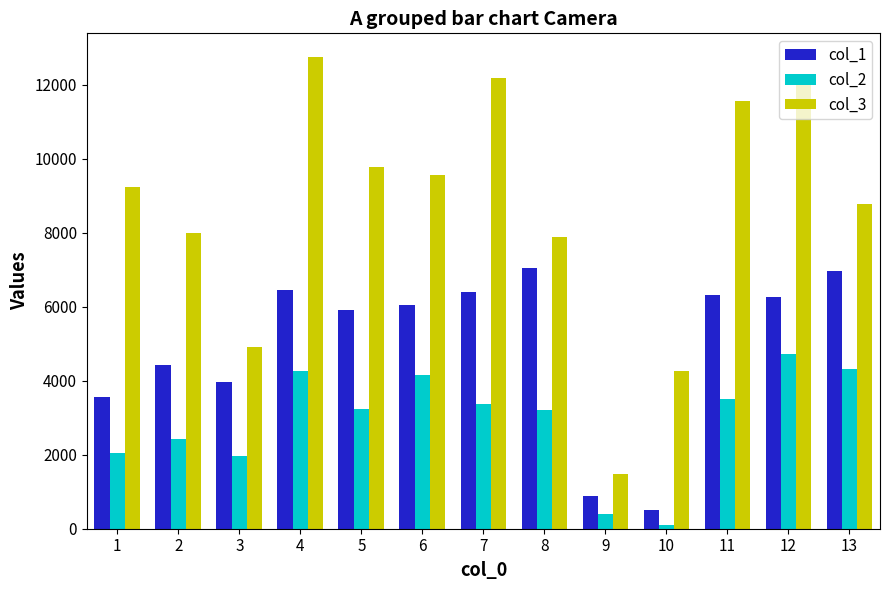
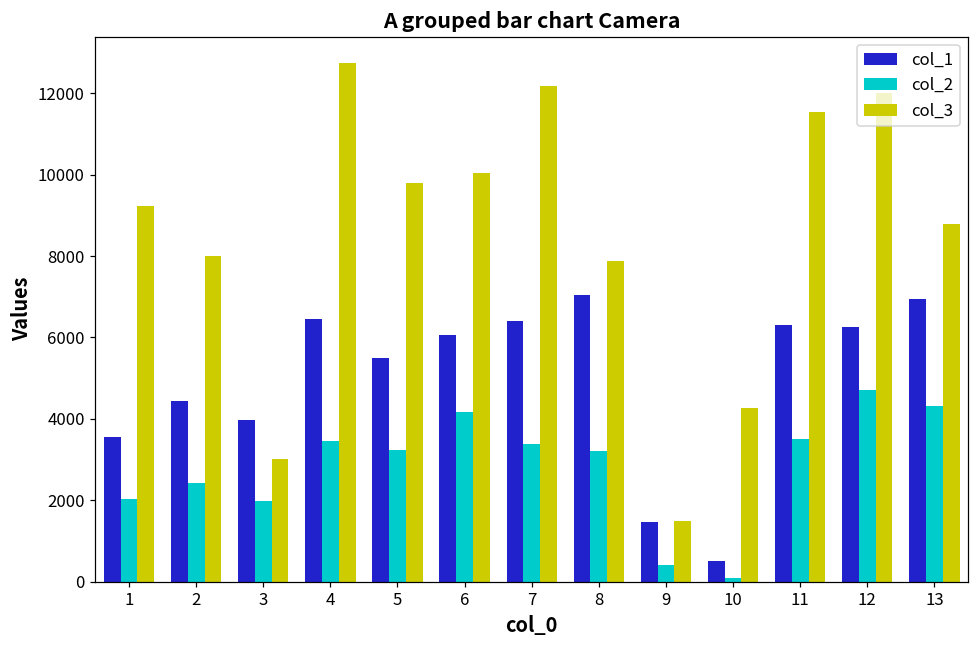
  {
    "col_1": {
      "1": 3500,
      "2": 4400,
      "3": 4000,
      "4": 6500,
-     "5": 5900,
+     "5": 5500,
      "6": 6100,
      "7": 6400,
      "8": 7000,
-     "9": 900,
+     "9": 1500,
      "10": 500,
      "11": 6300,
      "12": 6300,
      "13": 7000
    },
    "col_2": {
      "1": 2000,
      "2": 2400,
      "3": 2000,
-     "4": 4300,
+     "4": 3500,
      "5": 3200,
      "6": 4200,
      "7": 3400,
      "8": 3200,
      "9": 400,
      "10": 100,
      "11": 3500,
      "12": 4700,
      "13": 4300
    },
    "col_3": {
      "1": 9200,
      "2": 8000,
-     "3": 4900,
+     "3": 3000,
      "4": 12800,
      "5": 9800,
-     "6": 9600,
+     "6": 10000,
      "7": 12200,
      "8": 7900,
      "9": 1500,
      "10": 4300,
      "11": 11500,
      "13": 8800
    }
  }
